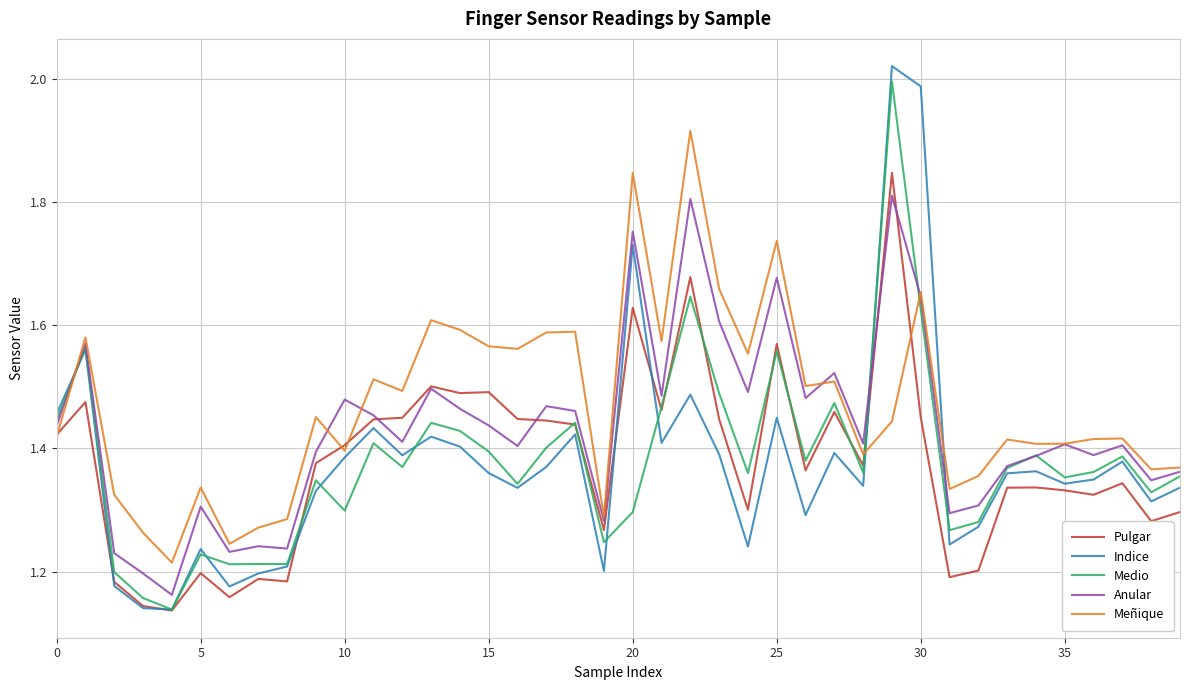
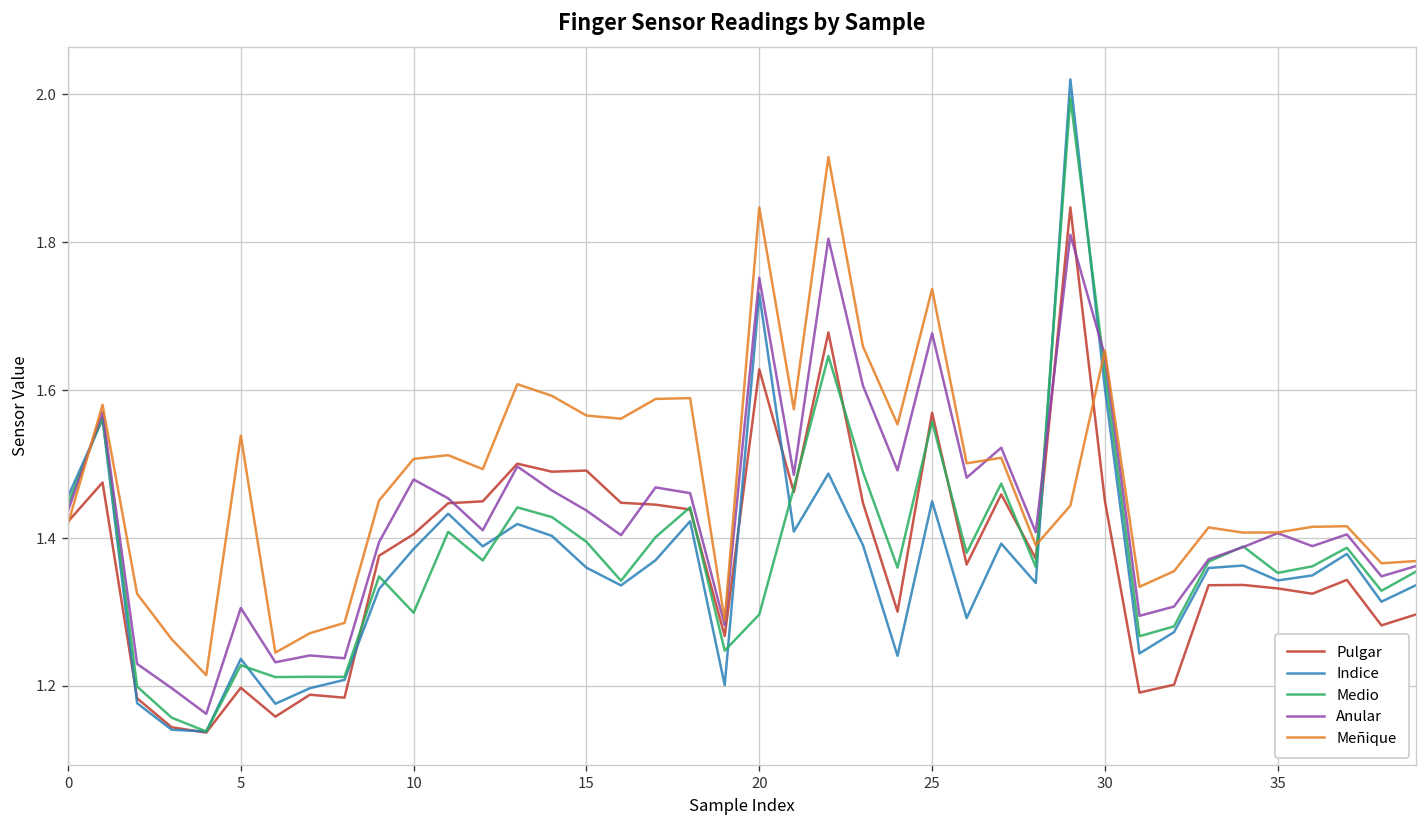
  {
    "Pulgar": {
      "5": 1.20,
      "10": 1.41,
      "15": 1.49,
      "20": 1.63,
      "25": 1.57,
      "30": 1.45,
      "35": 1.33
    },
    "Indice": {
      "0": 1.46,
      "5": 1.24,
      "10": 1.39,
      "15": 1.36,
      "20": 1.73,
      "25": 1.45,
-     "30": 1.99,
+     "30": 1.60,
      "35": 1.34
    },
    "Medio": {
      "0": 1.45,
      "5": 1.23,
      "10": 1.30,
      "15": 1.39,
      "20": 1.30,
      "25": 1.56,
      "30": 1.63,
      "35": 1.35
    },
    "Anular": {
      "0": 1.44,
      "5": 1.31,
      "10": 1.48,
      "15": 1.44,
      "20": 1.75,
      "25": 1.68,
      "30": 1.65
    },
    "Meñique": {
-     "5": 1.34,
-     "10": 1.40,
+     "5": 1.54,
+     "10": 1.51,
      "15": 1.57,
      "20": 1.85,
      "25": 1.74,
      "30": 1.65
    }
  }
